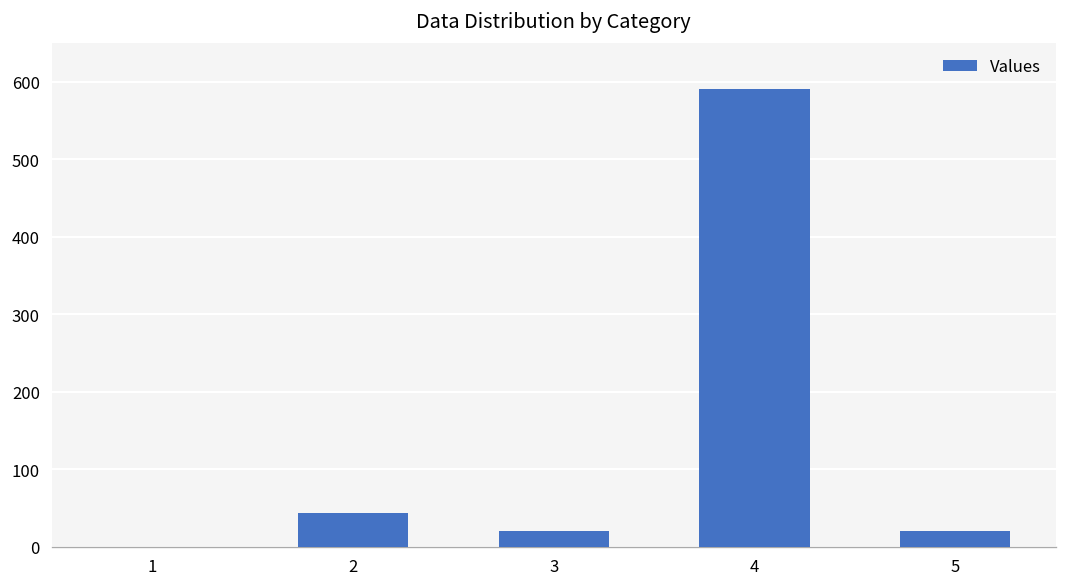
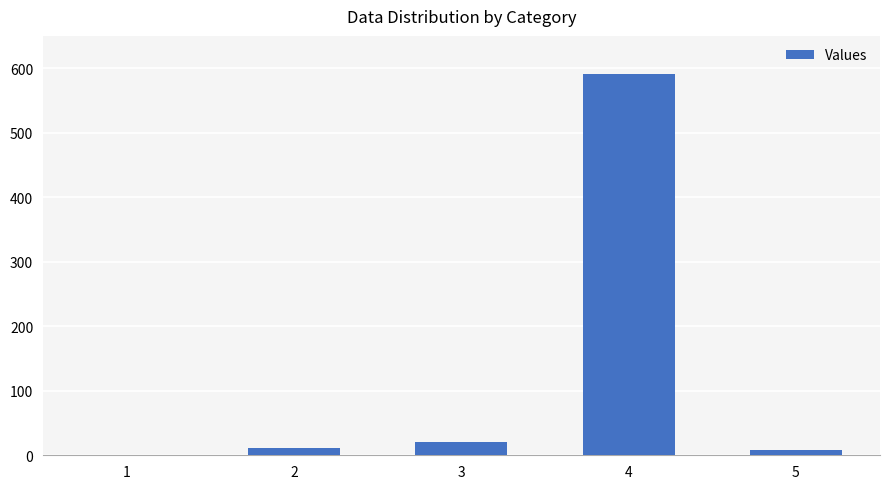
  {
    "1": 0,
-   "2": 40,
+   "2": 10,
    "3": 20,
    "4": 590,
-   "5": 20
+   "5": 10
  }
